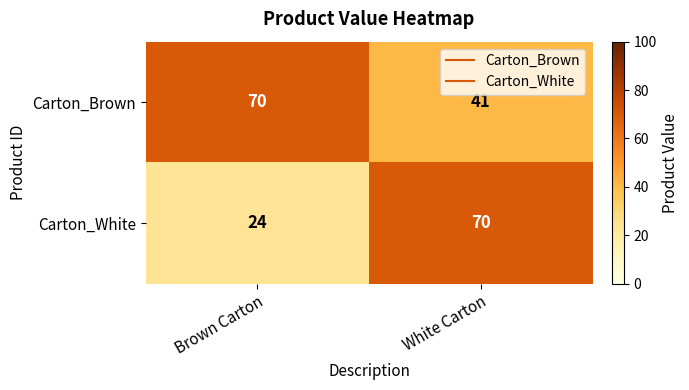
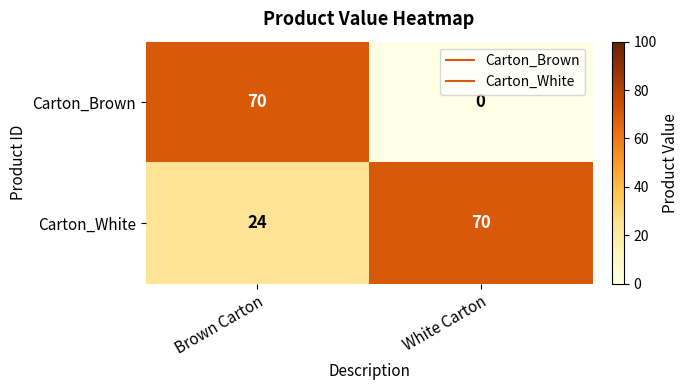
  {
    "Carton_Brown": {
      "Brown Carton": 70,
-     "White Carton": 41
+     "White Carton": 0
    },
    "Carton_White": {
      "Brown Carton": 24,
      "White Carton": 70
    }
  }
